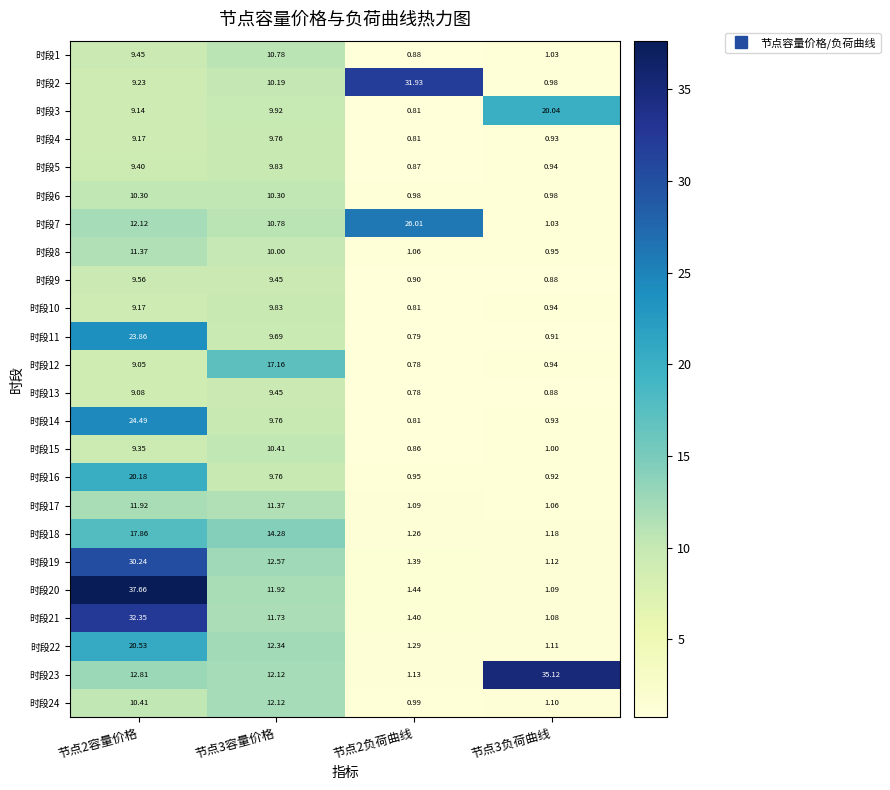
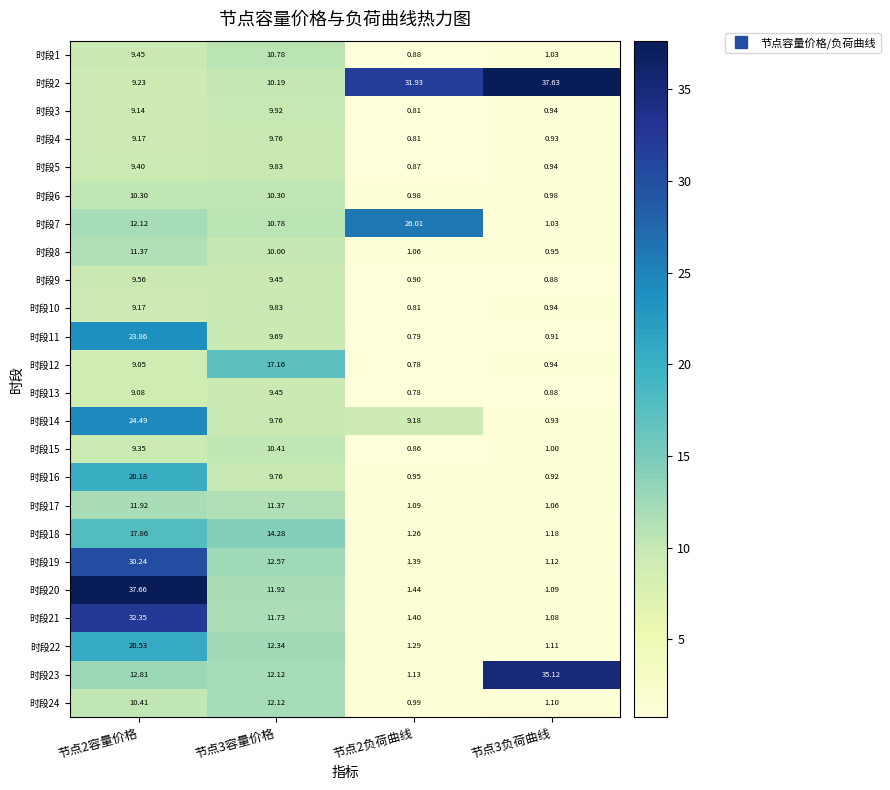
  {
    "时段1": {
      "节点2容量价格": 9.45,
      "节点3容量价格": 10.78,
      "节点2负荷曲线": 0.88,
      "节点3负荷曲线": 1.03
    },
    "时段2": {
      "节点2容量价格": 9.23,
      "节点3容量价格": 10.19,
      "节点2负荷曲线": 31.93,
-     "节点3负荷曲线": 0.98
+     "节点3负荷曲线": 37.63
    },
    "时段3": {
      "节点2容量价格": 9.14,
      "节点3容量价格": 9.92,
      "节点2负荷曲线": 0.81,
-     "节点3负荷曲线": 20.04
+     "节点3负荷曲线": 0.94
    },
    "时段4": {
      "节点2容量价格": 9.17,
      "节点3容量价格": 9.76,
      "节点2负荷曲线": 0.81,
      "节点3负荷曲线": 0.93
    },
    "时段5": {
      "节点2容量价格": 9.40,
      "节点3容量价格": 9.83,
      "节点2负荷曲线": 0.87,
      "节点3负荷曲线": 0.94
    },
    "时段6": {
      "节点2容量价格": 10.30,
      "节点3容量价格": 10.30,
      "节点2负荷曲线": 0.98,
      "节点3负荷曲线": 0.98
    },
    "时段7": {
      "节点2容量价格": 12.12,
      "节点3容量价格": 10.78,
      "节点2负荷曲线": 26.01,
      "节点3负荷曲线": 1.03
    },
    "时段8": {
      "节点2容量价格": 11.37,
      "节点3容量价格": 10.00,
      "节点2负荷曲线": 1.06,
      "节点3负荷曲线": 0.95
    },
    "时段9": {
      "节点2容量价格": 9.56,
      "节点3容量价格": 9.45,
      "节点2负荷曲线": 0.90,
      "节点3负荷曲线": 0.88
    },
    "时段10": {
      "节点2容量价格": 9.17,
      "节点3容量价格": 9.83,
      "节点2负荷曲线": 0.81,
      "节点3负荷曲线": 0.94
    },
    "时段11": {
      "节点2容量价格": 23.86,
      "节点3容量价格": 9.69,
      "节点2负荷曲线": 0.79,
      "节点3负荷曲线": 0.91
    },
    "时段12": {
      "节点2容量价格": 9.05,
      "节点3容量价格": 17.16,
      "节点2负荷曲线": 0.78,
      "节点3负荷曲线": 0.94
    },
    "时段13": {
      "节点2容量价格": 9.08,
      "节点3容量价格": 9.45,
      "节点2负荷曲线": 0.78,
      "节点3负荷曲线": 0.88
    },
    "时段14": {
      "节点2容量价格": 24.49,
      "节点3容量价格": 9.76,
-     "节点2负荷曲线": 0.81,
+     "节点2负荷曲线": 9.18,
      "节点3负荷曲线": 0.93
    },
    "时段15": {
      "节点2容量价格": 9.35,
      "节点3容量价格": 10.41,
      "节点2负荷曲线": 0.86,
      "节点3负荷曲线": 1.00
    },
    "时段16": {
      "节点2容量价格": 20.18,
      "节点3容量价格": 9.76,
      "节点2负荷曲线": 0.95,
      "节点3负荷曲线": 0.92
    },
    "时段17": {
      "节点2容量价格": 11.92,
      "节点3容量价格": 11.37,
      "节点2负荷曲线": 1.09,
      "节点3负荷曲线": 1.06
    },
    "时段18": {
      "节点2容量价格": 17.86,
      "节点3容量价格": 14.28,
      "节点2负荷曲线": 1.26,
      "节点3负荷曲线": 1.18
    },
    "时段19": {
      "节点2容量价格": 30.24,
      "节点3容量价格": 12.57,
      "节点2负荷曲线": 1.39,
      "节点3负荷曲线": 1.12
    },
    "时段20": {
      "节点2容量价格": 37.66,
      "节点3容量价格": 11.92,
      "节点2负荷曲线": 1.44,
      "节点3负荷曲线": 1.09
    },
    "时段21": {
      "节点2容量价格": 32.35,
      "节点3容量价格": 11.73,
      "节点2负荷曲线": 1.40,
      "节点3负荷曲线": 1.08
    },
    "时段22": {
      "节点2容量价格": 20.53,
      "节点3容量价格": 12.34,
      "节点2负荷曲线": 1.29,
      "节点3负荷曲线": 1.11
    },
    "时段23": {
      "节点2容量价格": 12.81,
      "节点3容量价格": 12.12,
      "节点2负荷曲线": 1.13,
      "节点3负荷曲线": 35.12
    },
    "时段24": {
      "节点2容量价格": 10.41,
      "节点3容量价格": 12.12,
      "节点2负荷曲线": 0.99,
      "节点3负荷曲线": 1.10
    }
  }
